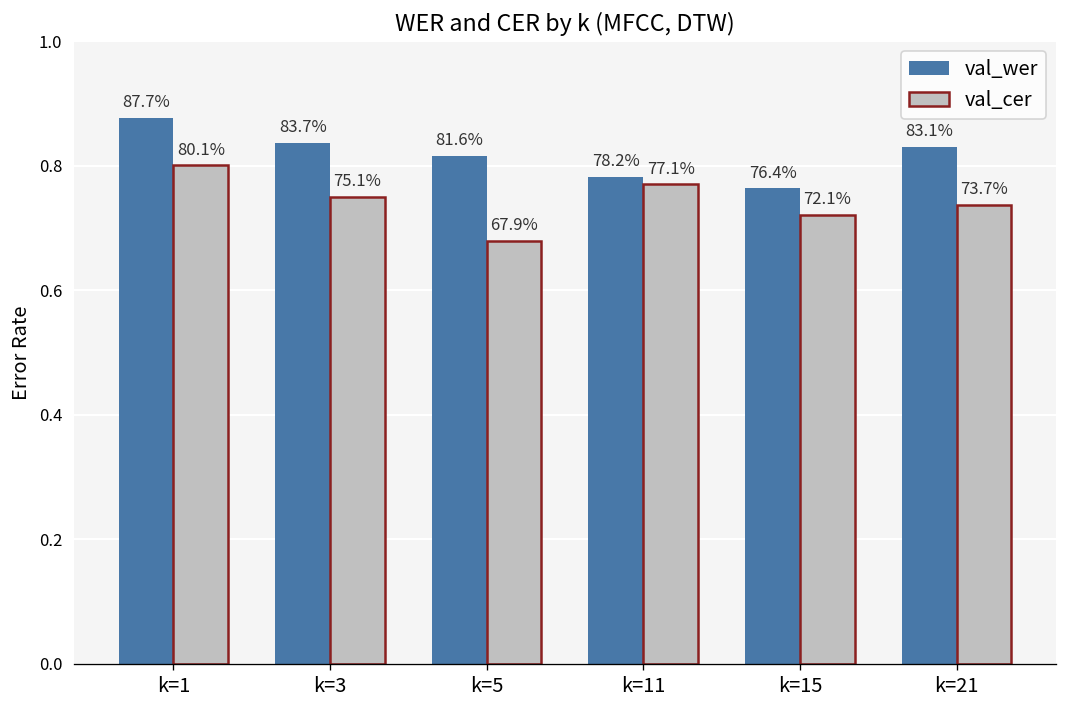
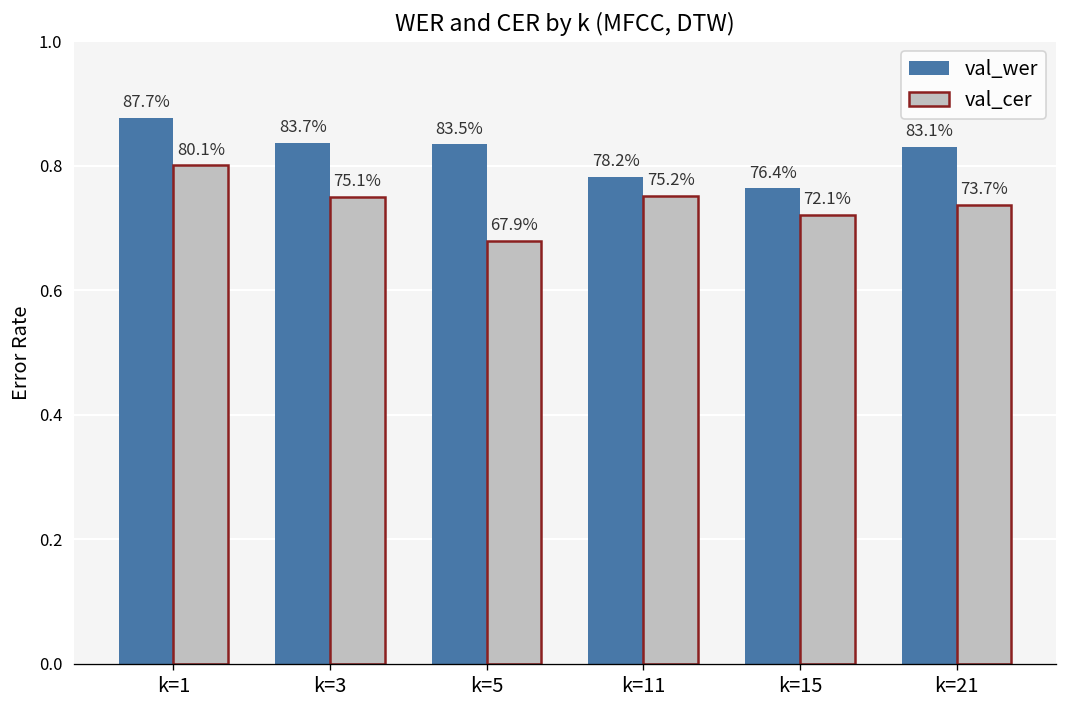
  {
    "val_wer": {
      "k=1": "87.7%",
      "k=3": "83.7%",
-     "k=5": "81.6%",
+     "k=5": "83.5%",
      "k=11": "78.2%",
      "k=15": "76.4%",
      "k=21": "83.1%"
    },
    "val_cer": {
      "k=1": "80.1%",
      "k=3": "75.1%",
      "k=5": "67.9%",
-     "k=11": "77.1%",
+     "k=11": "75.2%",
      "k=15": "72.1%",
      "k=21": "73.7%"
    }
  }
